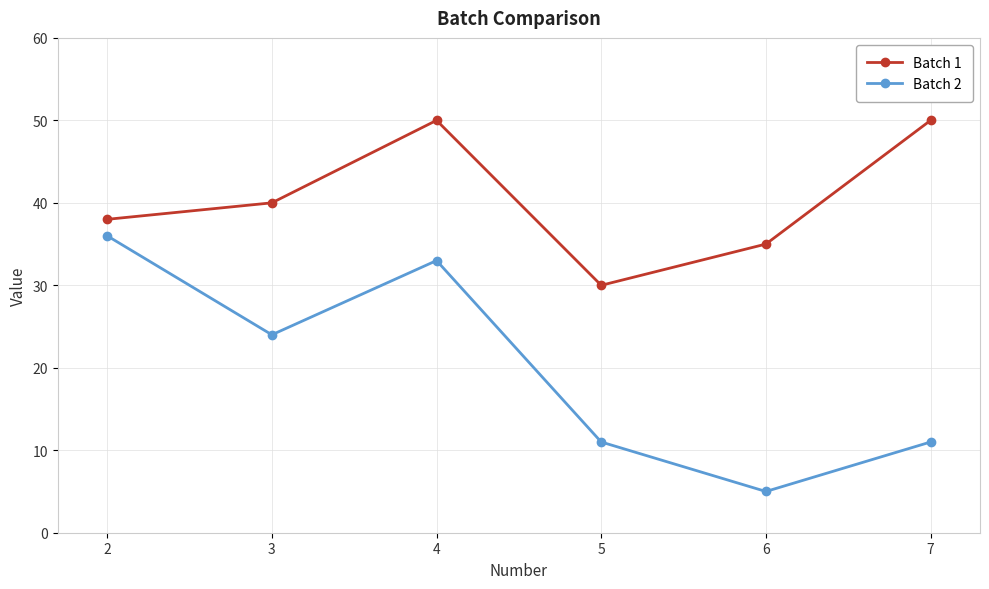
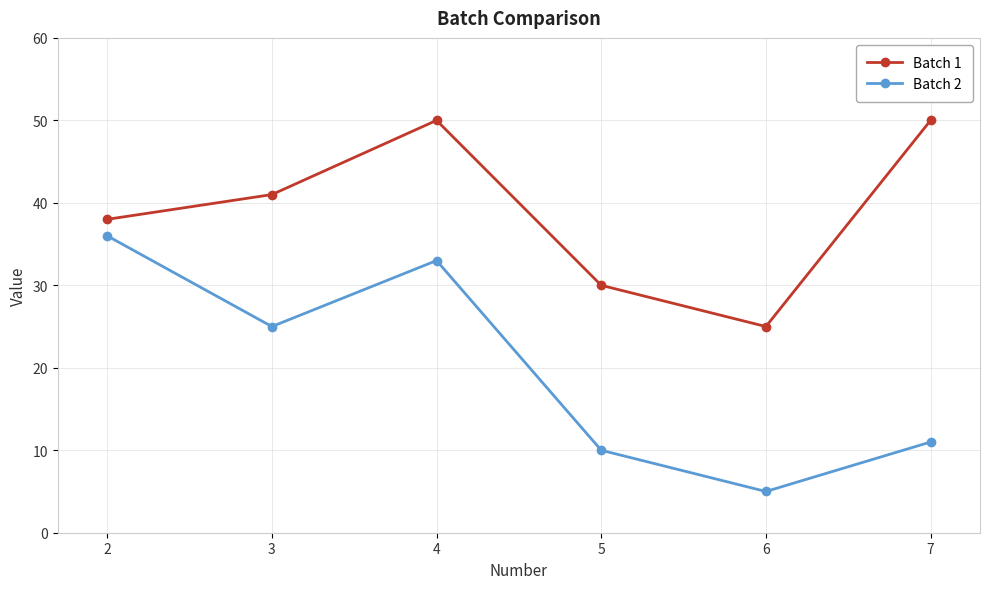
  {
    "Batch 1": {
      "2": 38,
-     "3": 40,
+     "3": 41,
      "4": 50,
      "5": 30,
-     "6": 35,
+     "6": 25,
      "7": 50
    },
    "Batch 2": {
      "2": 36,
-     "3": 24,
+     "3": 25,
      "4": 33,
-     "5": 11,
+     "5": 10,
      "6": 5,
      "7": 11
    }
  }
